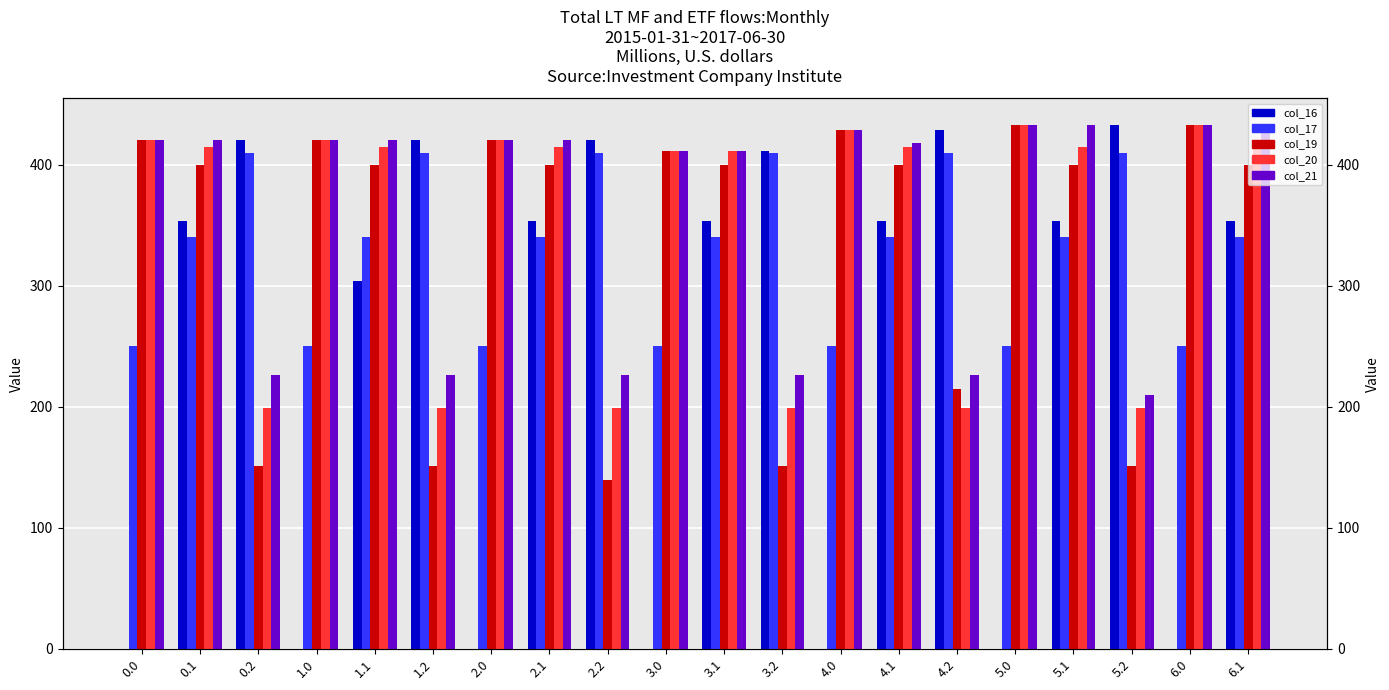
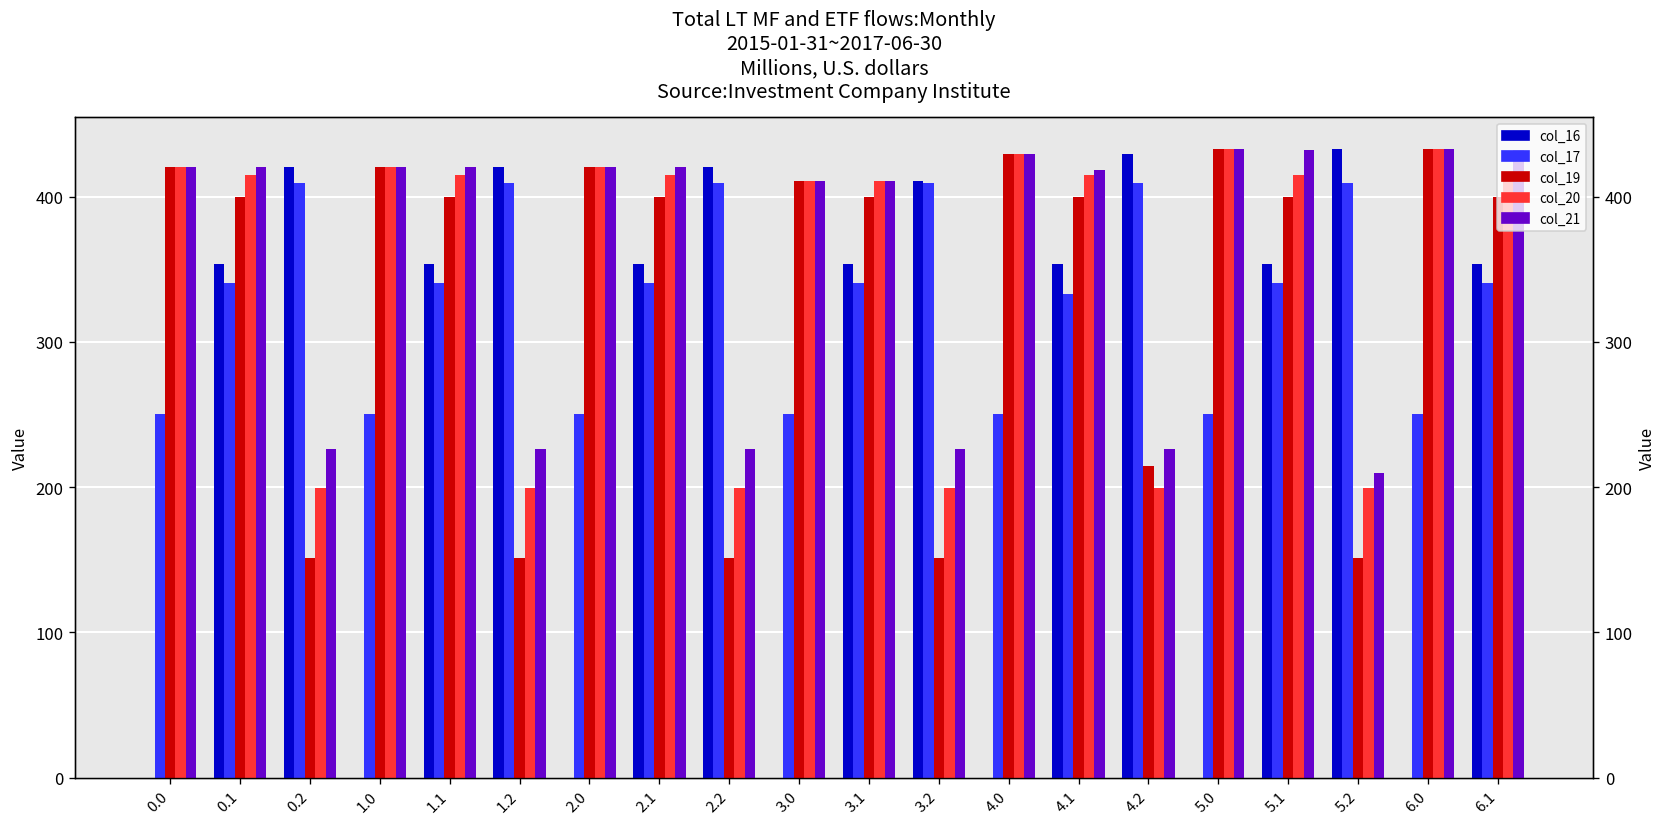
  {
    "col_16": {
      "0.0": 0,
      "0.1": 354,
      "0.2": 420,
      "1.0": 0,
-     "1.1": 304,
+     "1.1": 354,
      "1.2": 420,
      "2.0": 0,
      "2.1": 354,
      "2.2": 420,
      "3.0": 0,
      "3.1": 354,
      "3.2": 411,
      "4.0": 0,
      "4.1": 354,
      "4.2": 429,
      "5.0": 0,
      "5.1": 354,
      "5.2": 433,
      "6.0": 0,
      "6.1": 354
    },
    "col_17": {
      "0.0": 250,
      "0.1": 340,
      "0.2": 410,
      "1.0": 250,
      "1.1": 340,
      "1.2": 410,
      "2.0": 250,
      "2.1": 340,
      "2.2": 410,
      "3.0": 250,
      "3.1": 340,
      "3.2": 410,
      "4.0": 250,
-     "4.1": 340,
+     "4.1": 333,
      "4.2": 410,
      "5.0": 250,
      "5.1": 340,
      "5.2": 410,
      "6.0": 250,
      "6.1": 340
    },
    "col_19": {
      "0.0": 420,
      "0.1": 400,
      "0.2": 151,
      "1.0": 420,
      "1.1": 400,
      "1.2": 151,
      "2.0": 420,
      "2.1": 400,
-     "2.2": 140,
+     "2.2": 151,
      "3.0": 411,
      "3.1": 400,
      "3.2": 151,
      "4.0": 429,
      "4.1": 400,
      "4.2": 215,
      "5.0": 433,
      "5.1": 400,
      "5.2": 151,
      "6.0": 433
    },
    "col_20": {
      "0.0": 420,
      "0.1": 415,
      "0.2": 199,
      "1.0": 420,
      "1.1": 415,
      "1.2": 199,
      "2.0": 420,
      "2.1": 415,
      "2.2": 199,
      "3.0": 411,
      "3.1": 411,
      "3.2": 199,
      "4.0": 429,
      "4.1": 415,
      "4.2": 199,
      "5.0": 433,
      "5.1": 415,
      "5.2": 199,
      "6.0": 433
    },
    "col_21": {
      "0.0": 420,
      "0.1": 420,
      "0.2": 226,
      "1.0": 420,
      "1.1": 420,
      "1.2": 226,
      "2.0": 420,
      "2.1": 420,
      "2.2": 226,
      "3.0": 411,
      "3.1": 411,
      "3.2": 226,
      "4.0": 429,
      "4.1": 418,
      "4.2": 226,
      "5.0": 433,
      "5.1": 432,
      "5.2": 210,
      "6.0": 433
    }
  }
